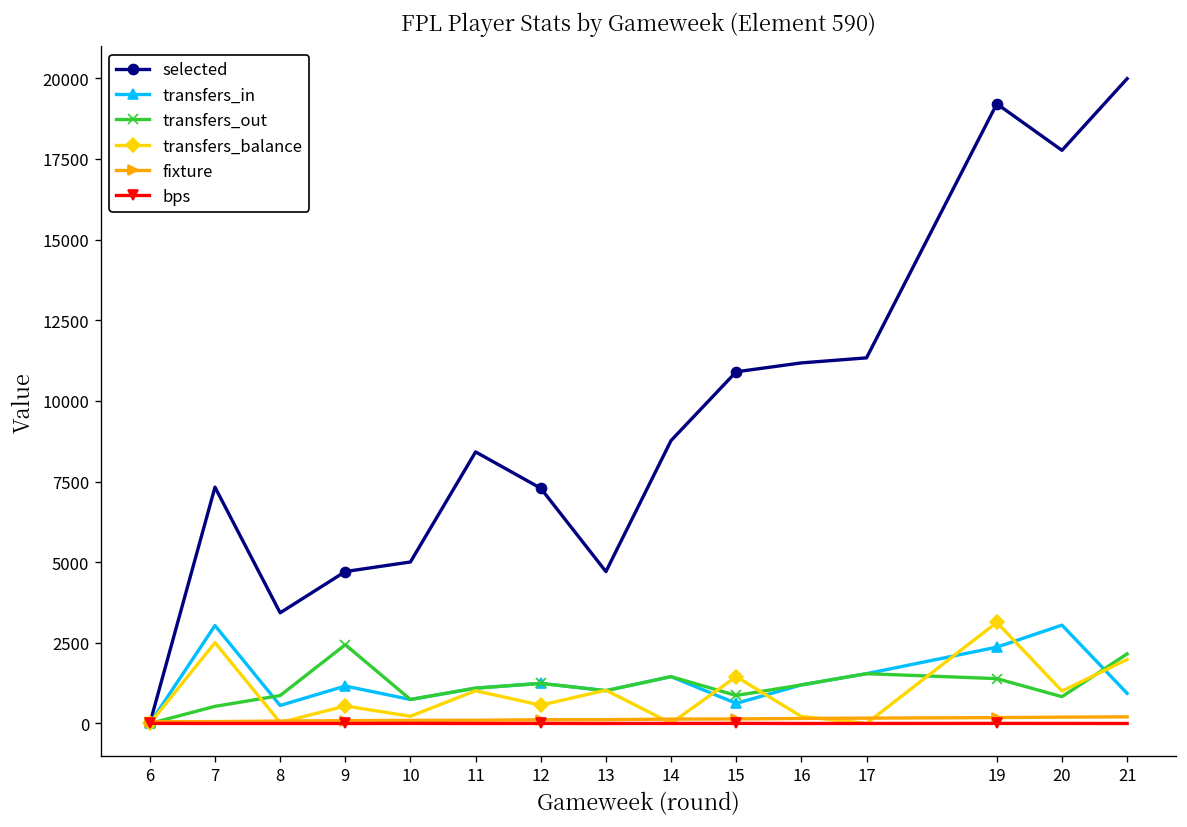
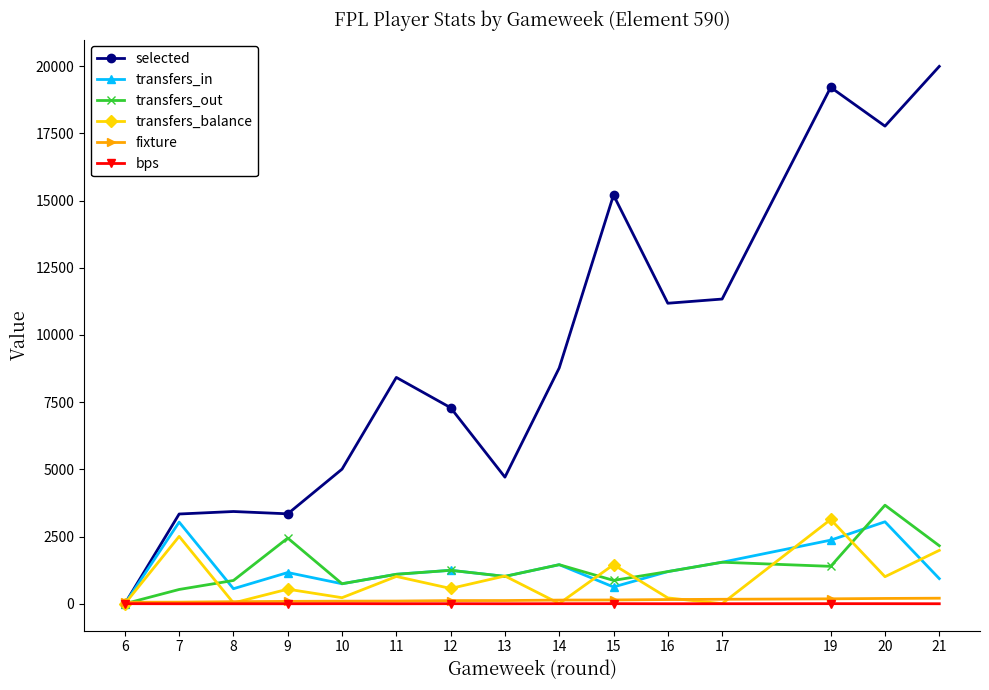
  {
    "selected": {
-     "7": 7300,
+     "7": 3300,
      "8": 3400,
-     "9": 4700,
+     "9": 3300,
      "10": 5000,
      "11": 8400,
      "12": 7300,
      "13": 4700,
      "14": 8800,
-     "15": 10900,
+     "15": 15200,
      "16": 11200,
      "17": 11300,
      "19": 19200,
      "20": 17800,
      "21": 20000
    },
    "transfers_in": {
      "7": 3000,
      "8": 600,
      "9": 1200,
      "15": 600,
      "19": 2400,
      "20": 3000,
      "21": 900
    },
    "transfers_out": {
      "7": 500,
      "8": 900,
      "9": 2400,
      "15": 900,
      "19": 1400,
-     "20": 800,
+     "20": 3700,
      "21": 2200
    },
    "bps": {
      "11": 0,
      "12": 0,
      "13": 0,
      "15": 0,
      "16": 0,
      "19": 0,
      "20": 0,
      "21": 0
    }
  }
